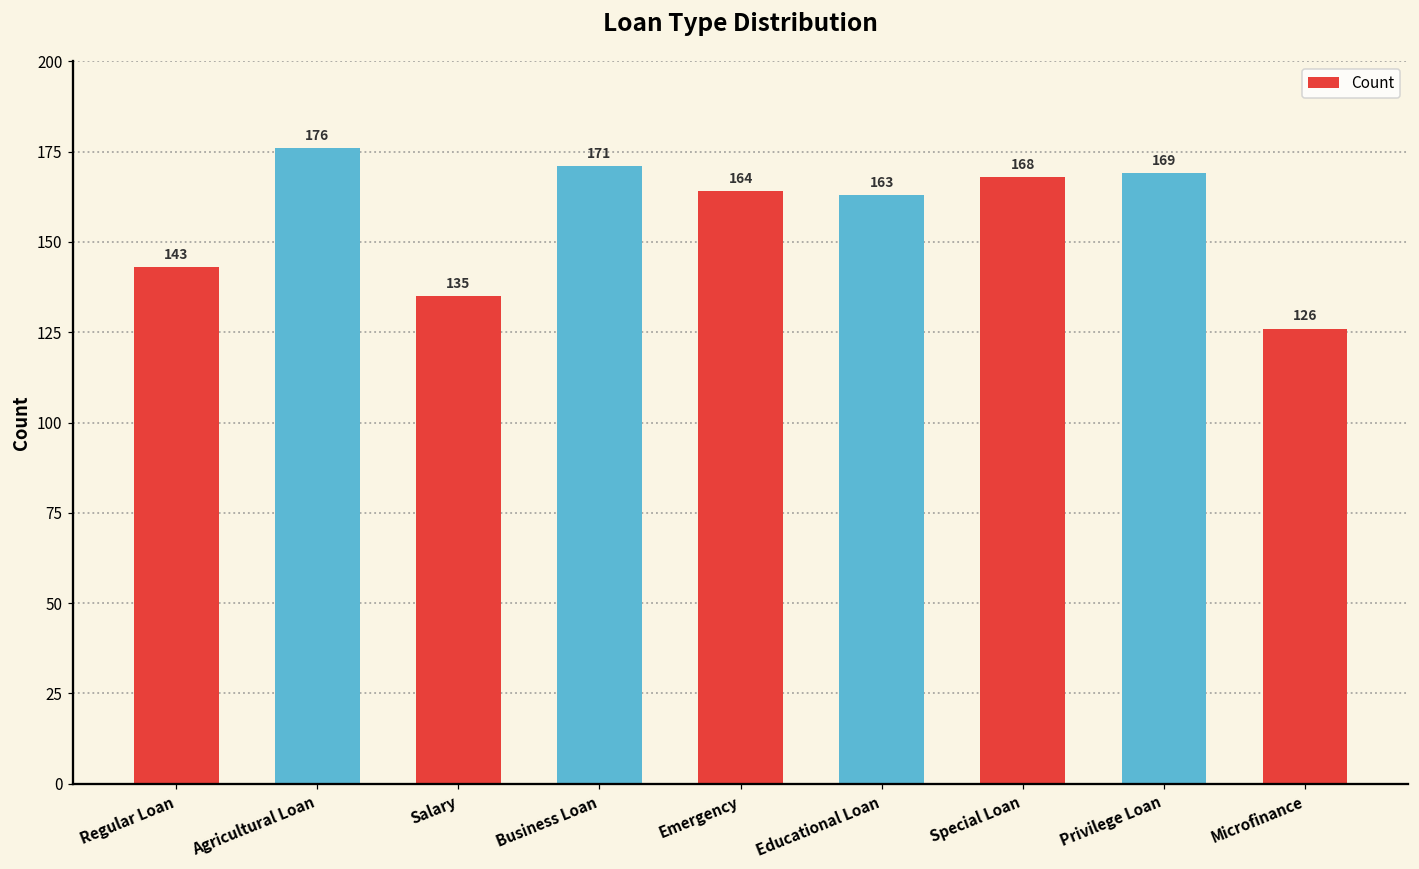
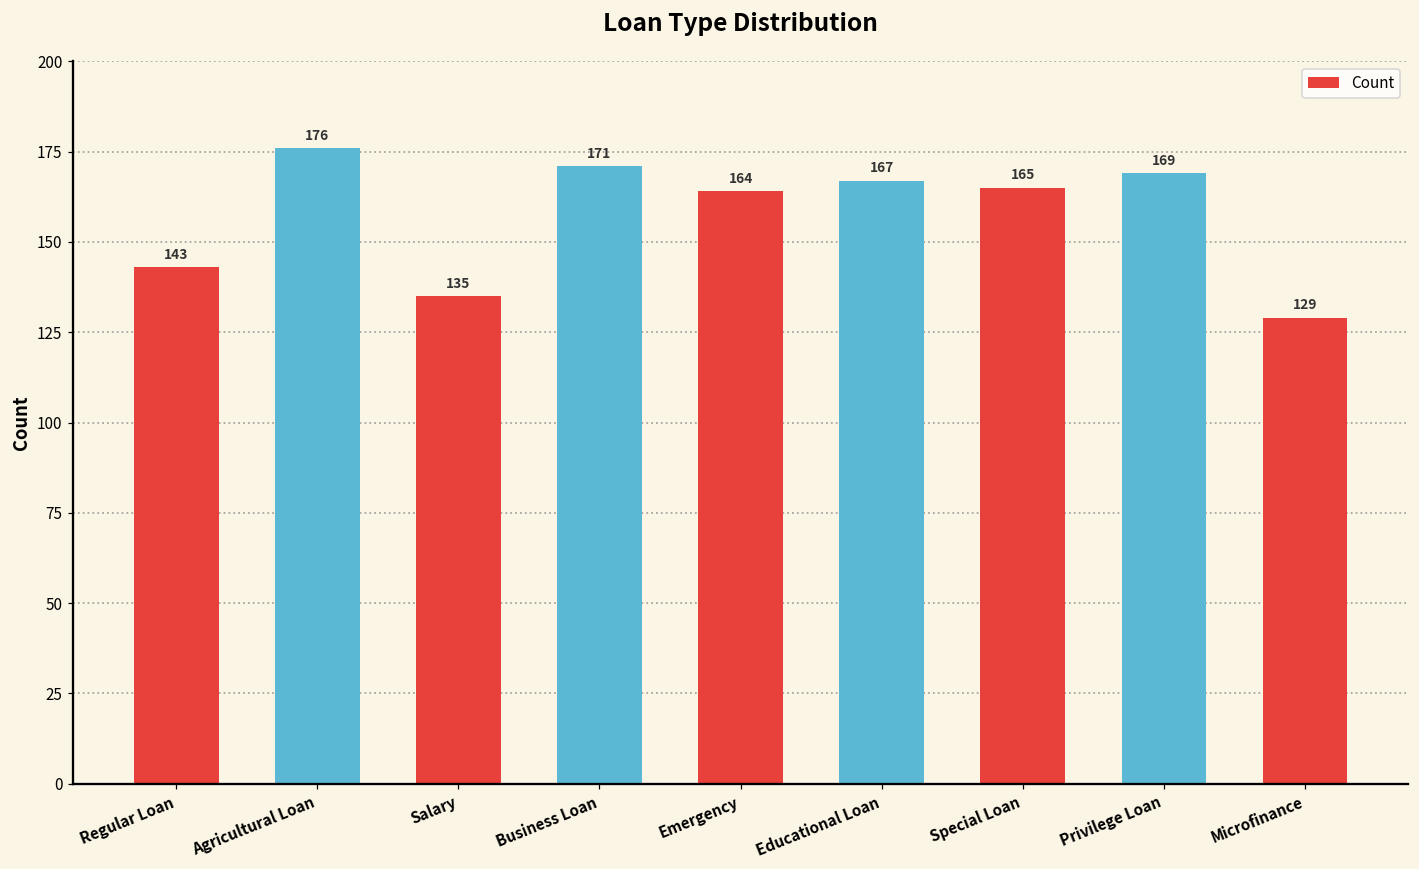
  {
    "Regular Loan": 143,
    "Agricultural Loan": 176,
    "Salary": 135,
    "Business Loan": 171,
    "Emergency": 164,
-   "Educational Loan": 163,
-   "Special Loan": 168,
+   "Educational Loan": 167,
+   "Special Loan": 165,
    "Privilege Loan": 169,
-   "Microfinance": 126
+   "Microfinance": 129
  }
